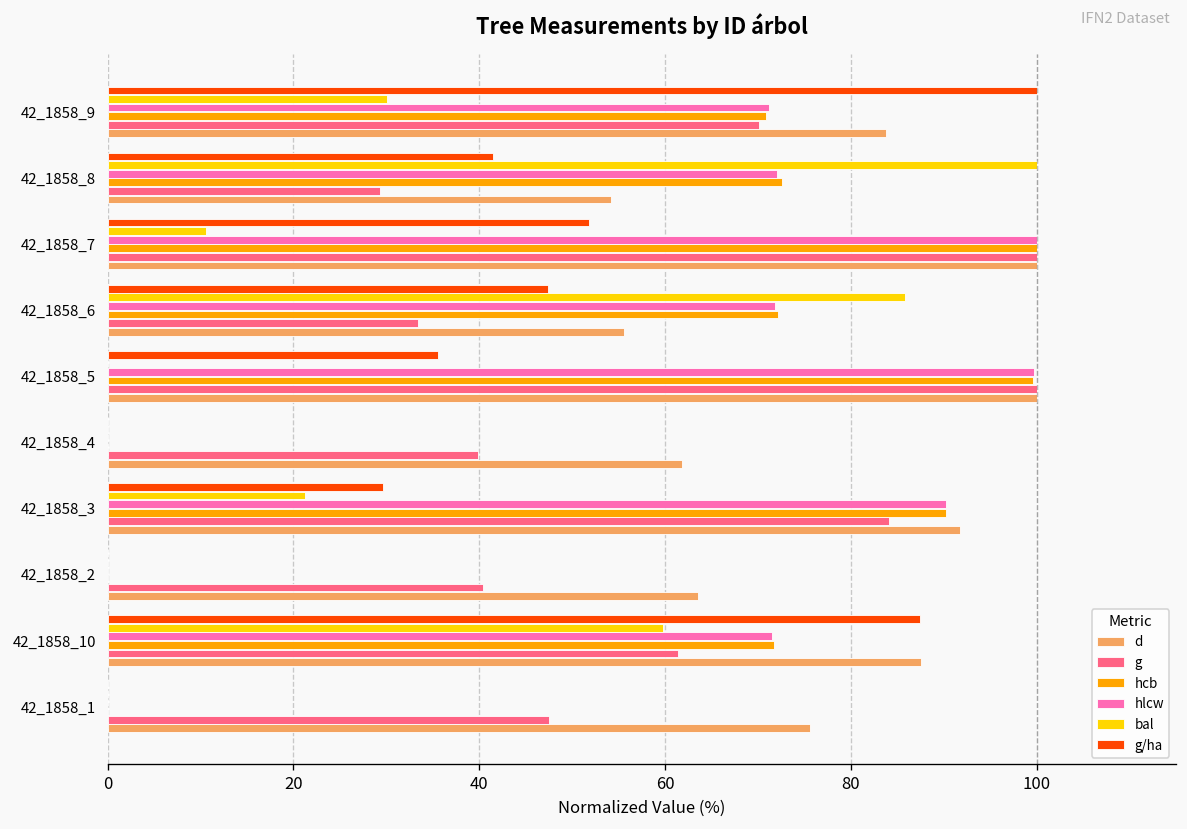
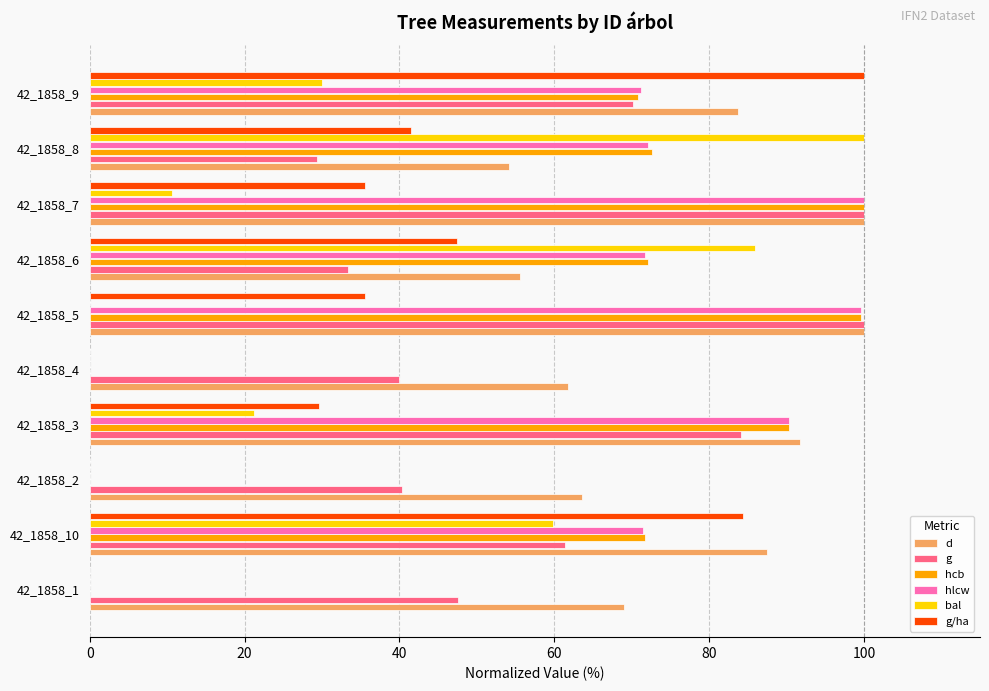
  {
    "d": {
      "42_1858_9": 84,
      "42_1858_8": 54,
      "42_1858_7": 100,
      "42_1858_6": 56,
      "42_1858_5": 100,
      "42_1858_4": 62,
      "42_1858_3": 92,
      "42_1858_2": 64,
      "42_1858_10": 88,
-     "42_1858_1": 76
+     "42_1858_1": 69
    },
    "g/ha": {
      "42_1858_9": 100,
      "42_1858_8": 41,
-     "42_1858_7": 52,
+     "42_1858_7": 36,
      "42_1858_6": 47,
      "42_1858_5": 36,
      "42_1858_4": 0,
      "42_1858_3": 30,
      "42_1858_2": 0,
-     "42_1858_10": 87,
+     "42_1858_10": 84,
      "42_1858_1": 0
    }
  }
